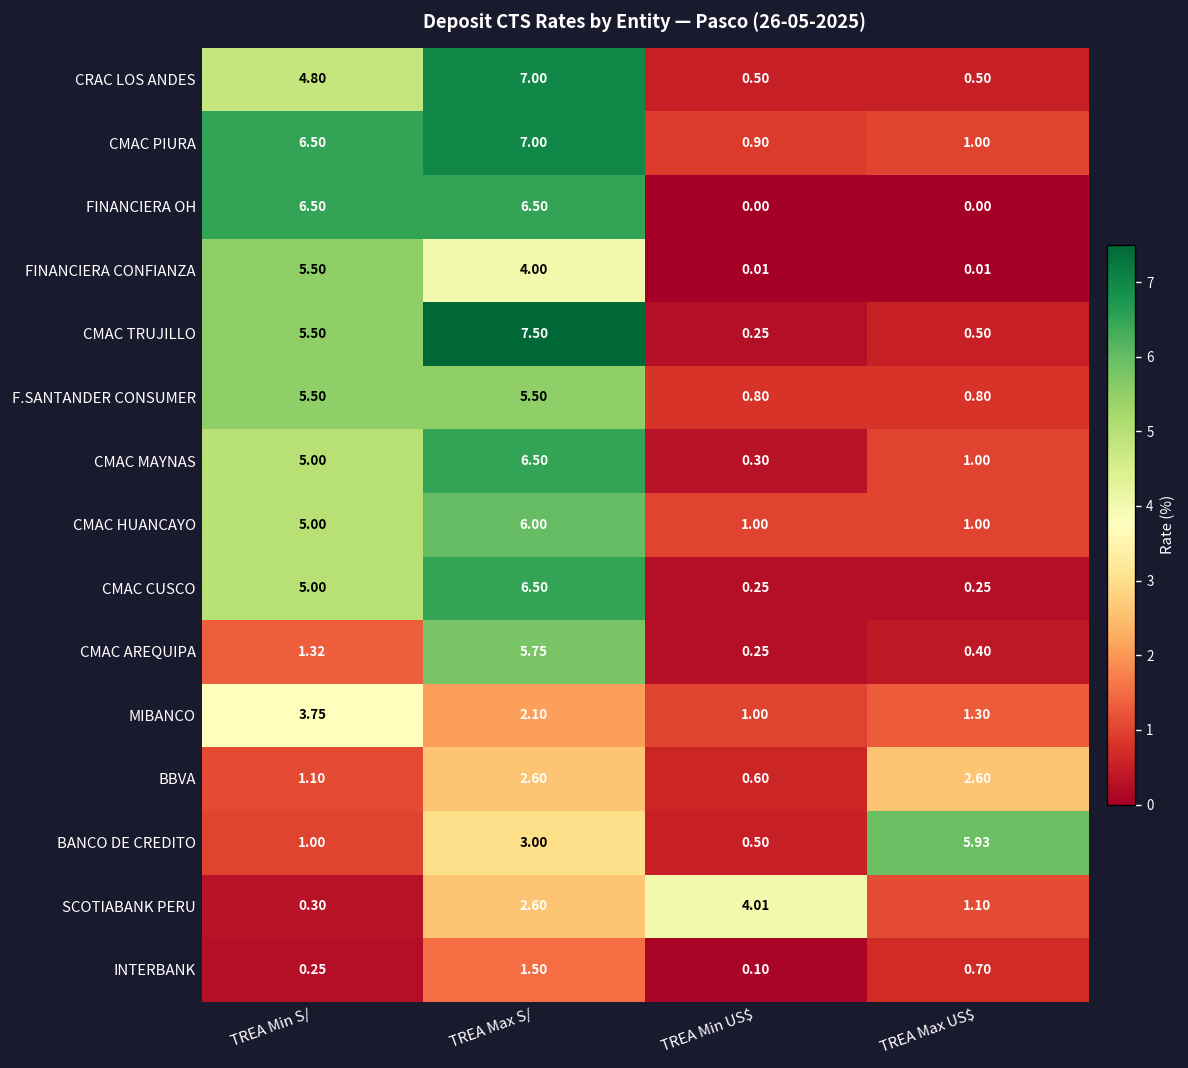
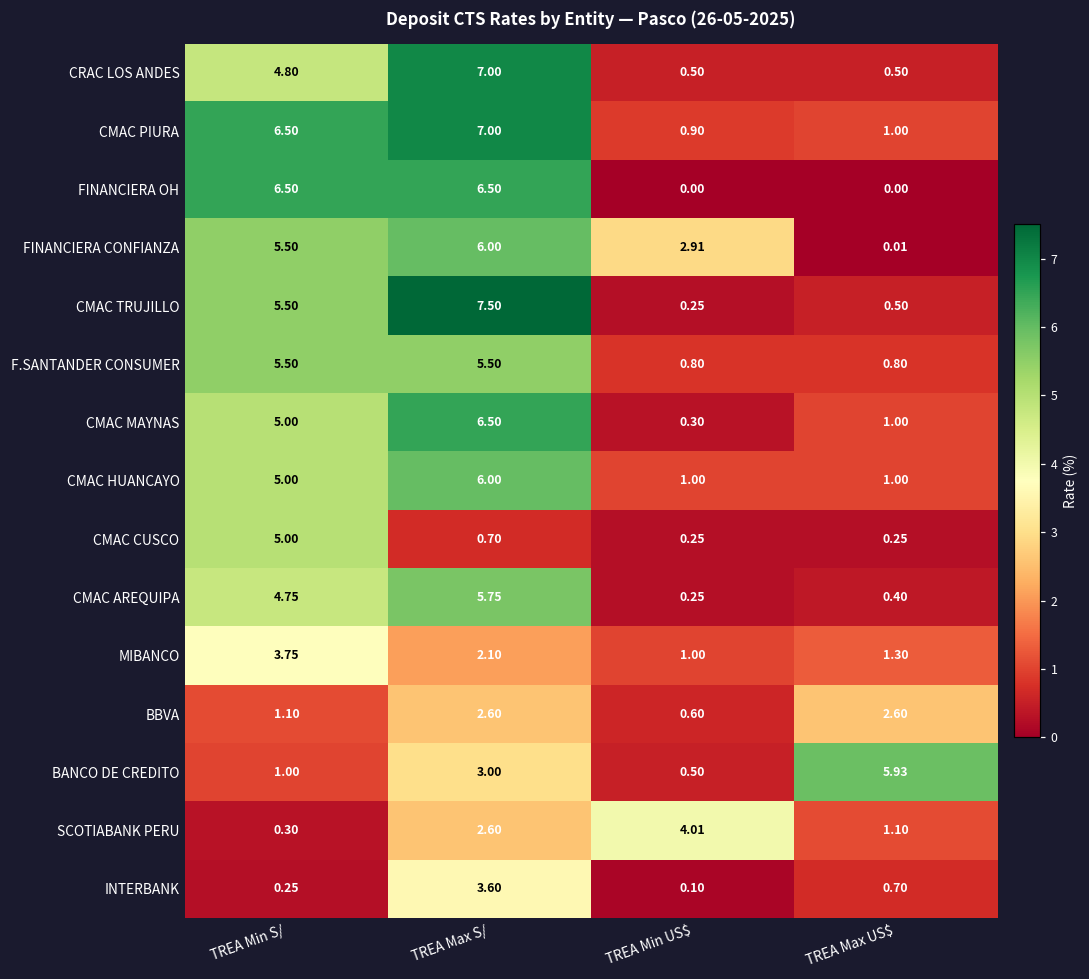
  {
    "CRAC LOS ANDES": {
      "TREA Min S/": 4.80,
      "TREA Max S/": 7.00,
      "TREA Min US$": 0.50,
      "TREA Max US$": 0.50
    },
    "CMAC PIURA": {
      "TREA Min S/": 6.50,
      "TREA Max S/": 7.00,
      "TREA Min US$": 0.90,
      "TREA Max US$": 1.00
    },
    "FINANCIERA OH": {
      "TREA Min S/": 6.50,
      "TREA Max S/": 6.50,
      "TREA Min US$": 0.00,
      "TREA Max US$": 0.00
    },
    "FINANCIERA CONFIANZA": {
      "TREA Min S/": 5.50,
-     "TREA Max S/": 4.00,
-     "TREA Min US$": 0.01,
+     "TREA Max S/": 6.00,
+     "TREA Min US$": 2.91,
      "TREA Max US$": 0.01
    },
    "CMAC TRUJILLO": {
      "TREA Min S/": 5.50,
      "TREA Max S/": 7.50,
      "TREA Min US$": 0.25,
      "TREA Max US$": 0.50
    },
    "F.SANTANDER CONSUMER": {
      "TREA Min S/": 5.50,
      "TREA Max S/": 5.50,
      "TREA Min US$": 0.80,
      "TREA Max US$": 0.80
    },
    "CMAC MAYNAS": {
      "TREA Min S/": 5.00,
      "TREA Max S/": 6.50,
      "TREA Min US$": 0.30,
      "TREA Max US$": 1.00
    },
    "CMAC HUANCAYO": {
      "TREA Min S/": 5.00,
      "TREA Max S/": 6.00,
      "TREA Min US$": 1.00,
      "TREA Max US$": 1.00
    },
    "CMAC CUSCO": {
      "TREA Min S/": 5.00,
-     "TREA Max S/": 6.50,
+     "TREA Max S/": 0.70,
      "TREA Min US$": 0.25,
      "TREA Max US$": 0.25
    },
    "CMAC AREQUIPA": {
-     "TREA Min S/": 1.32,
+     "TREA Min S/": 4.75,
      "TREA Max S/": 5.75,
      "TREA Min US$": 0.25,
      "TREA Max US$": 0.40
    },
    "MIBANCO": {
      "TREA Min S/": 3.75,
      "TREA Max S/": 2.10,
      "TREA Min US$": 1.00,
      "TREA Max US$": 1.30
    },
    "BBVA": {
      "TREA Min S/": 1.10,
      "TREA Max S/": 2.60,
      "TREA Min US$": 0.60,
      "TREA Max US$": 2.60
    },
    "BANCO DE CREDITO": {
      "TREA Min S/": 1.00,
      "TREA Max S/": 3.00,
      "TREA Min US$": 0.50,
      "TREA Max US$": 5.93
    },
    "SCOTIABANK PERU": {
      "TREA Min S/": 0.30,
      "TREA Max S/": 2.60,
      "TREA Min US$": 4.01,
      "TREA Max US$": 1.10
    },
    "INTERBANK": {
      "TREA Min S/": 0.25,
-     "TREA Max S/": 1.50,
+     "TREA Max S/": 3.60,
      "TREA Min US$": 0.10,
      "TREA Max US$": 0.70
    }
  }
